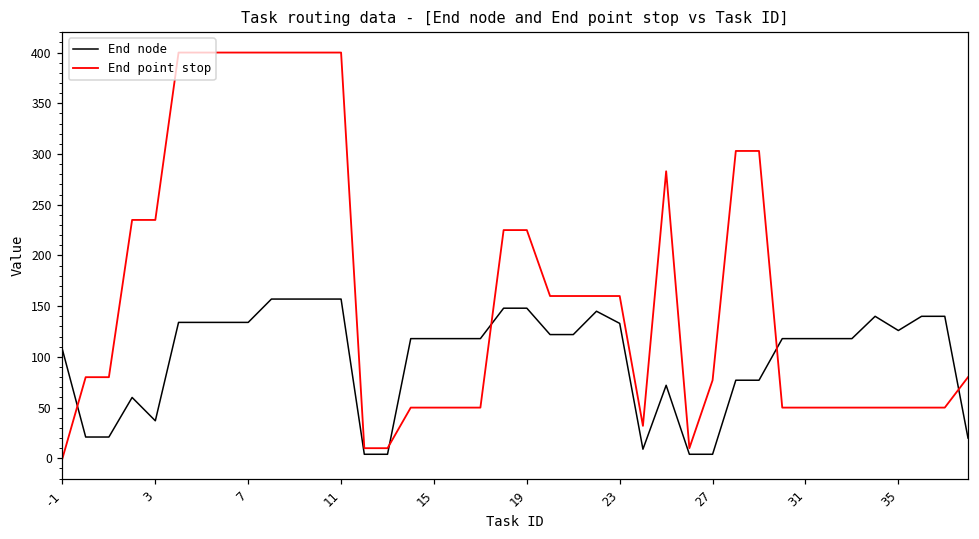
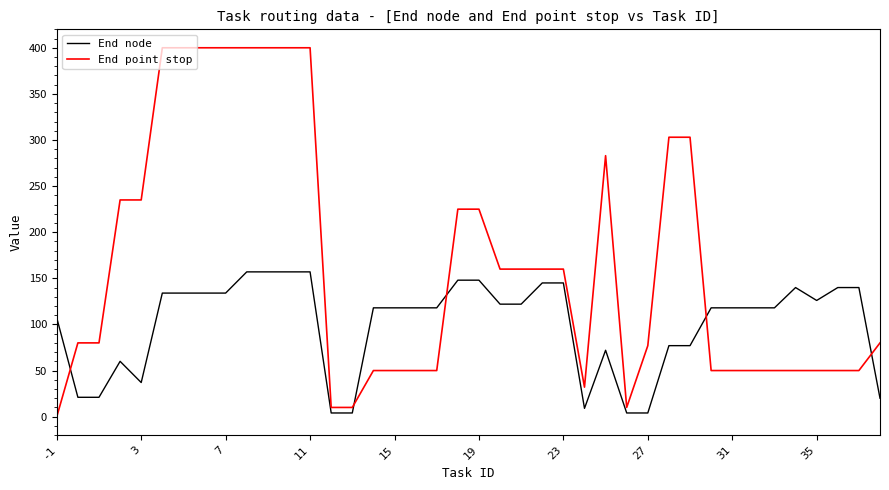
  {
    "End node": {
      "-1": 110,
      "3": 40,
      "7": 130,
      "11": 160,
      "15": 120,
      "19": 150,
-     "23": 130,
+     "23": 150,
      "27": 0,
      "31": 120,
      "35": 130
    },
    "End point stop": {
      "-1": 0,
      "3": 240,
      "7": 400,
      "11": 400,
      "15": 50,
      "19": 230,
      "23": 160,
      "27": 80,
      "31": 50,
      "35": 50
    }
  }
